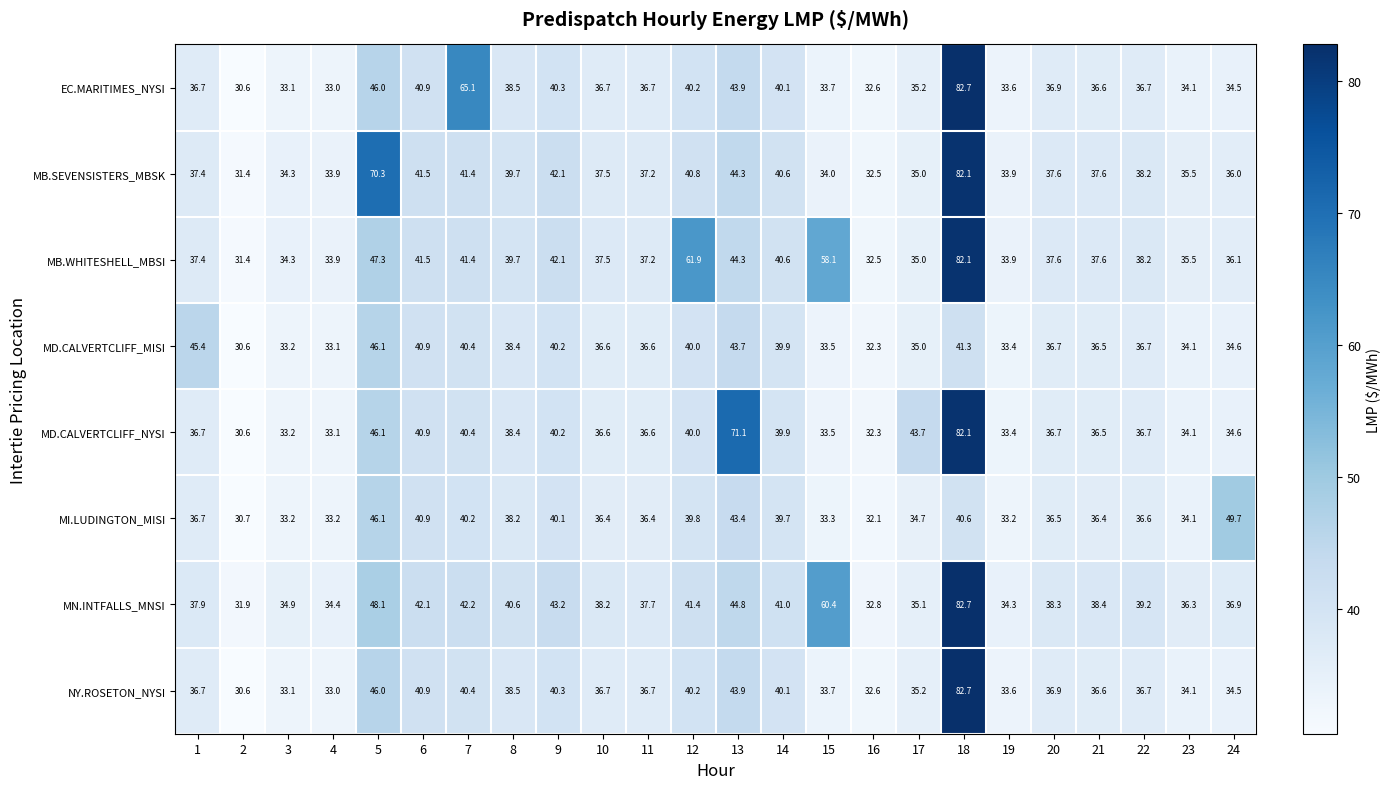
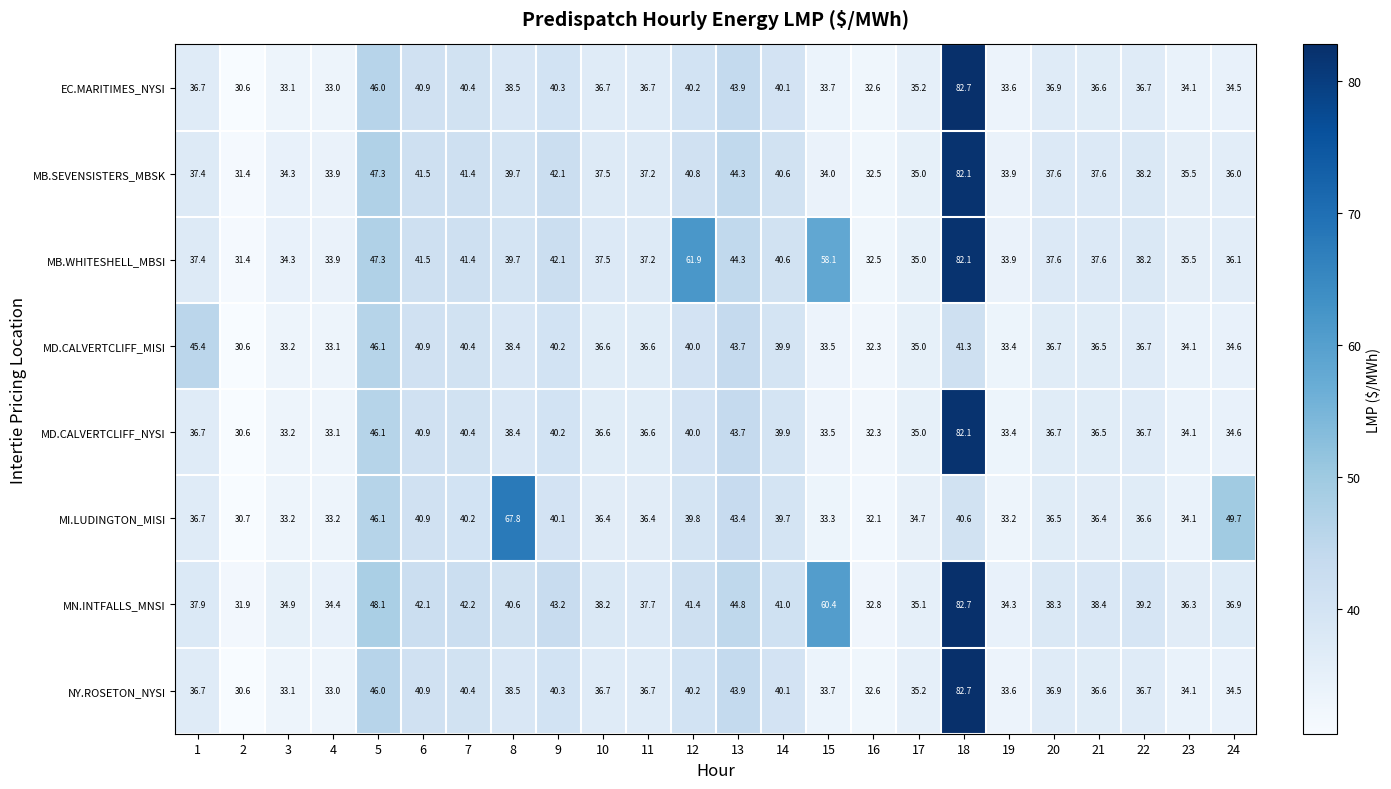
  {
    "EC.MARITIMES_NYSI": {
      "1": 36.7,
      "2": 30.6,
      "3": 33.1,
      "4": 33.0,
      "5": 46.0,
      "6": 40.9,
-     "7": 65.1,
+     "7": 40.4,
      "8": 38.5,
      "9": 40.3,
      "10": 36.7,
      "11": 36.7,
      "12": 40.2,
      "13": 43.9,
      "14": 40.1,
      "15": 33.7,
      "16": 32.6,
      "17": 35.2,
      "18": 82.7,
      "19": 33.6,
      "20": 36.9,
      "21": 36.6,
      "22": 36.7,
      "23": 34.1,
      "24": 34.5
    },
    "MB.SEVENSISTERS_MBSK": {
      "1": 37.4,
      "2": 31.4,
      "3": 34.3,
      "4": 33.9,
-     "5": 70.3,
+     "5": 47.3,
      "6": 41.5,
      "7": 41.4,
      "8": 39.7,
      "9": 42.1,
      "10": 37.5,
      "11": 37.2,
      "12": 40.8,
      "13": 44.3,
      "14": 40.6,
      "15": 34.0,
      "16": 32.5,
      "17": 35.0,
      "18": 82.1,
      "19": 33.9,
      "20": 37.6,
      "21": 37.6,
      "22": 38.2,
      "23": 35.5,
      "24": 36.0
    },
    "MB.WHITESHELL_MBSI": {
      "1": 37.4,
      "2": 31.4,
      "3": 34.3,
      "4": 33.9,
      "5": 47.3,
      "6": 41.5,
      "7": 41.4,
      "8": 39.7,
      "9": 42.1,
      "10": 37.5,
      "11": 37.2,
      "12": 61.9,
      "13": 44.3,
      "14": 40.6,
      "15": 58.1,
      "16": 32.5,
      "17": 35.0,
      "18": 82.1,
      "19": 33.9,
      "20": 37.6,
      "21": 37.6,
      "22": 38.2,
      "23": 35.5,
      "24": 36.1
    },
    "MD.CALVERTCLIFF_MISI": {
      "1": 45.4,
      "2": 30.6,
      "3": 33.2,
      "4": 33.1,
      "5": 46.1,
      "6": 40.9,
      "7": 40.4,
      "8": 38.4,
      "9": 40.2,
      "10": 36.6,
      "11": 36.6,
      "12": 40.0,
      "13": 43.7,
      "14": 39.9,
      "15": 33.5,
      "16": 32.3,
      "17": 35.0,
      "18": 41.3,
      "19": 33.4,
      "20": 36.7,
      "21": 36.5,
      "22": 36.7,
      "23": 34.1,
      "24": 34.6
    },
    "MD.CALVERTCLIFF_NYSI": {
      "1": 36.7,
      "2": 30.6,
      "3": 33.2,
      "4": 33.1,
      "5": 46.1,
      "6": 40.9,
      "7": 40.4,
      "8": 38.4,
      "9": 40.2,
      "10": 36.6,
      "11": 36.6,
      "12": 40.0,
-     "13": 71.1,
+     "13": 43.7,
      "14": 39.9,
      "15": 33.5,
      "16": 32.3,
-     "17": 43.7,
+     "17": 35.0,
      "18": 82.1,
      "19": 33.4,
      "20": 36.7,
      "21": 36.5,
      "22": 36.7,
      "23": 34.1,
      "24": 34.6
    },
    "MI.LUDINGTON_MISI": {
      "1": 36.7,
      "2": 30.7,
      "3": 33.2,
      "4": 33.2,
      "5": 46.1,
      "6": 40.9,
      "7": 40.2,
-     "8": 38.2,
+     "8": 67.8,
      "9": 40.1,
      "10": 36.4,
      "11": 36.4,
      "12": 39.8,
      "13": 43.4,
      "14": 39.7,
      "15": 33.3,
      "16": 32.1,
      "17": 34.7,
      "18": 40.6,
      "19": 33.2,
      "20": 36.5,
      "21": 36.4,
      "22": 36.6,
      "23": 34.1,
      "24": 49.7
    },
    "MN.INTFALLS_MNSI": {
      "1": 37.9,
      "2": 31.9,
      "3": 34.9,
      "4": 34.4,
      "5": 48.1,
      "6": 42.1,
      "7": 42.2,
      "8": 40.6,
      "9": 43.2,
      "10": 38.2,
      "11": 37.7,
      "12": 41.4,
      "13": 44.8,
      "14": 41.0,
      "15": 60.4,
      "16": 32.8,
      "17": 35.1,
      "18": 82.7,
      "19": 34.3,
      "20": 38.3,
      "21": 38.4,
      "22": 39.2,
      "23": 36.3,
      "24": 36.9
    },
    "NY.ROSETON_NYSI": {
      "1": 36.7,
      "2": 30.6,
      "3": 33.1,
      "4": 33.0,
      "5": 46.0,
      "6": 40.9,
      "7": 40.4,
      "8": 38.5,
      "9": 40.3,
      "10": 36.7,
      "11": 36.7,
      "12": 40.2,
      "13": 43.9,
      "14": 40.1,
      "15": 33.7,
      "16": 32.6,
      "17": 35.2,
      "18": 82.7,
      "19": 33.6,
      "20": 36.9,
      "21": 36.6,
      "22": 36.7,
      "23": 34.1,
      "24": 34.5
    }
  }
